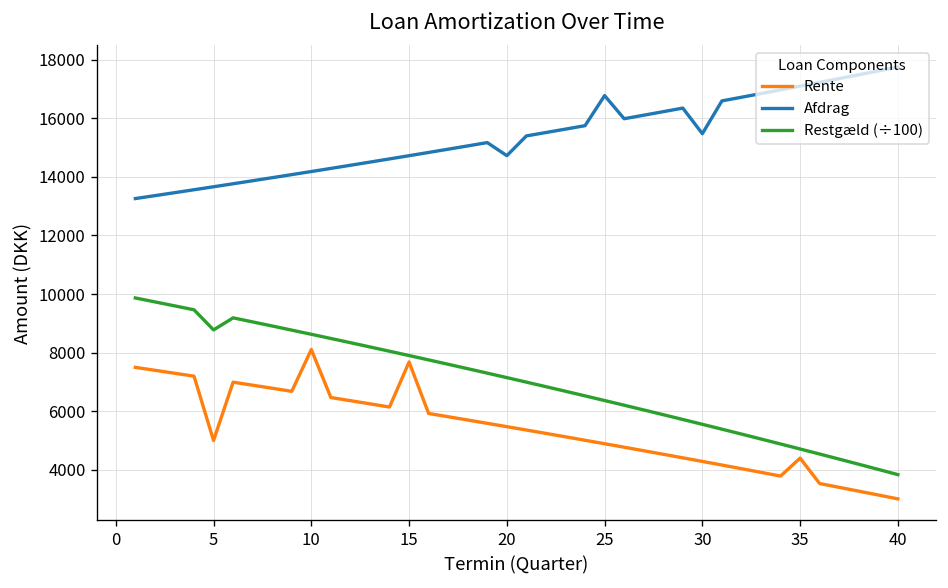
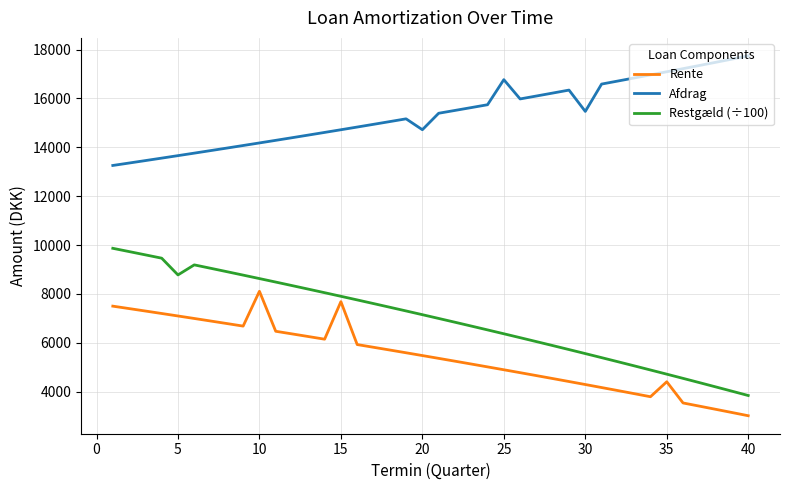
  {
    "Rente": {
-     "5": 5000,
+     "5": 7100,
      "10": 8100,
      "15": 7700,
      "20": 5500,
      "25": 4900,
      "30": 4300,
      "35": 4400,
      "40": 3000
    },
    "Afdrag": {
      "5": 13700,
      "10": 14200,
      "15": 14700,
      "20": 14700,
      "25": 16800,
      "30": 15500
    },
    "Restgæld (÷100)": {
      "5": 8800,
      "10": 8600,
      "15": 7900,
      "20": 7200,
      "25": 6400,
      "30": 5600,
      "35": 4700,
      "40": 3800
    }
  }
